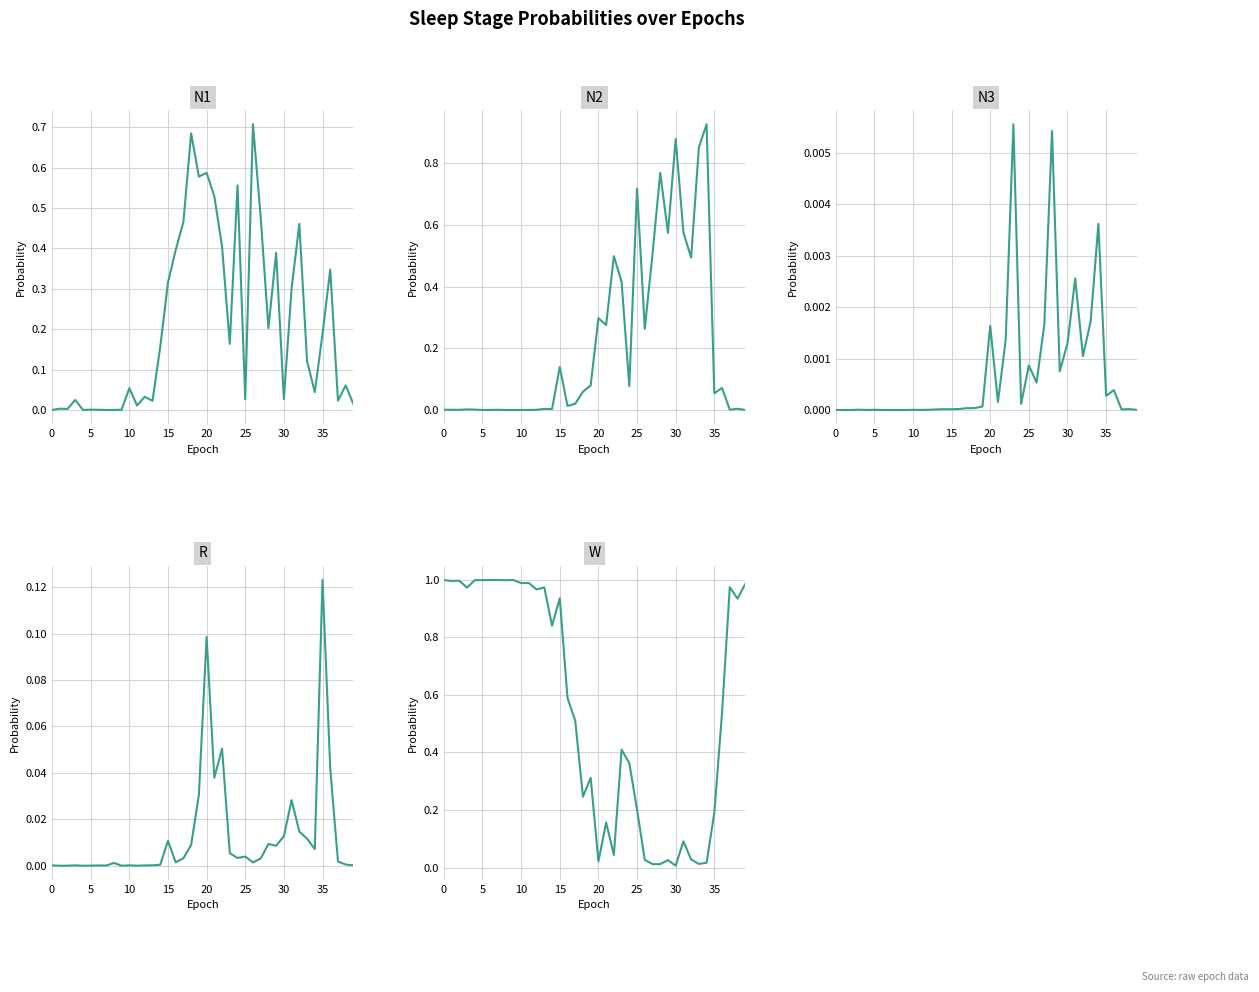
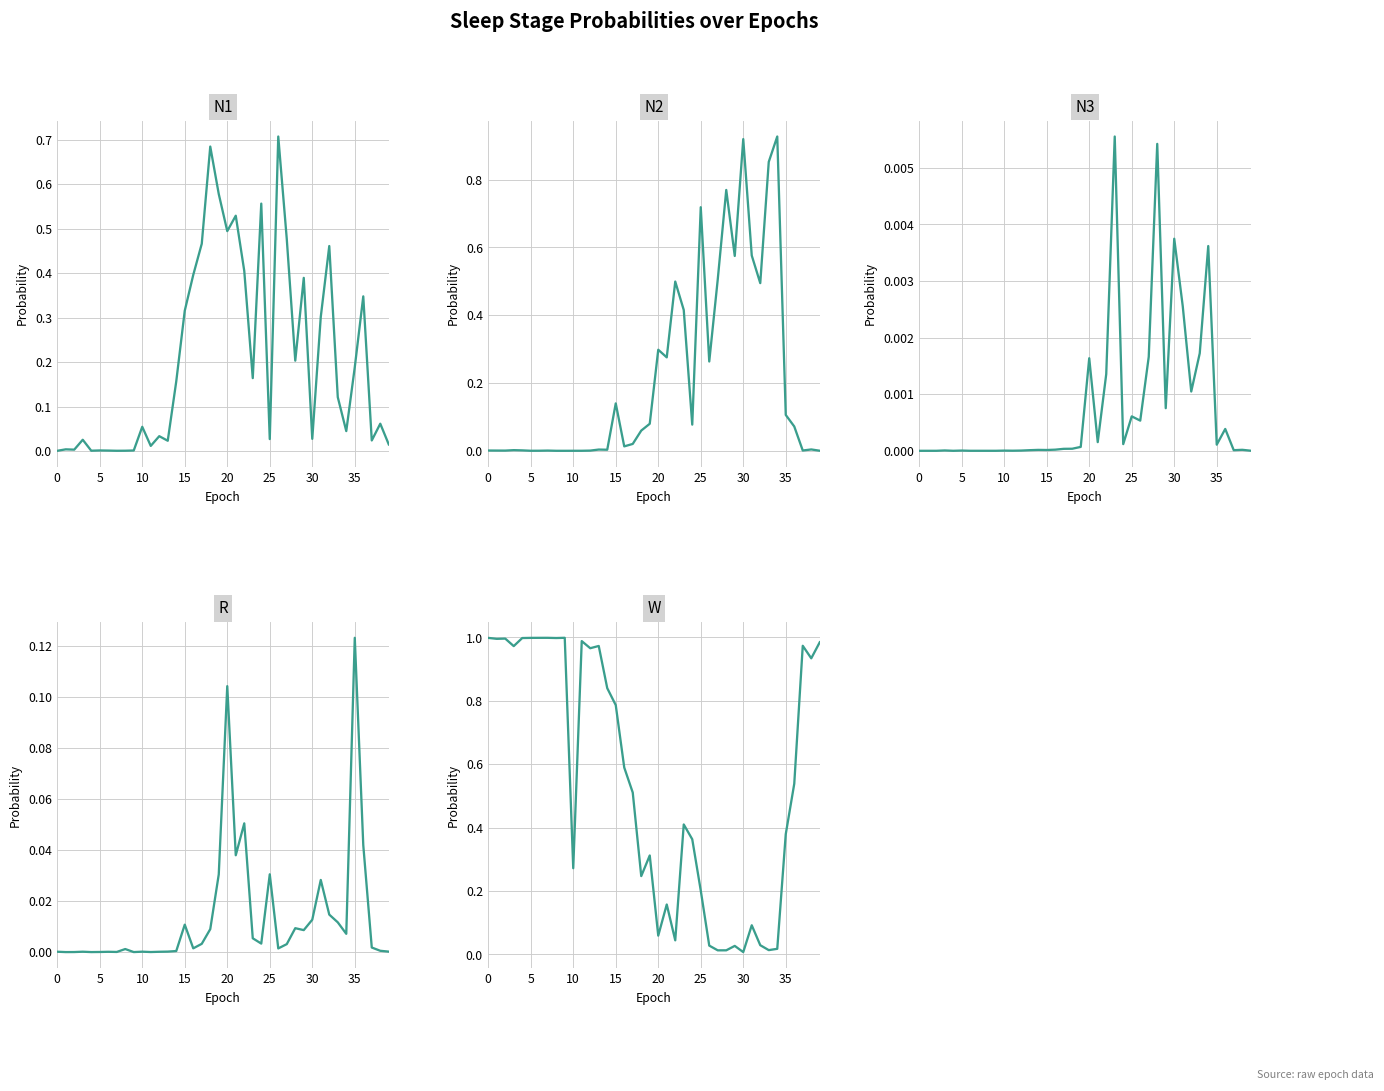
  {
    "N1": {
      "0": 0.00,
      "5": 0.00,
      "10": 0.05,
      "15": 0.32,
-     "20": 0.59,
+     "20": 0.49,
      "25": 0.03,
      "30": 0.03,
      "35": 0.19
    },
    "N2": {
      "0": 0.00,
      "5": 0.00,
      "10": 0.00,
      "15": 0.14,
      "20": 0.30,
      "25": 0.72,
-     "30": 0.88,
-     "35": 0.05
+     "30": 0.92,
+     "35": 0.11
    },
    "N3": {
      "0": 0.0000,
      "5": 0.0000,
      "10": 0.0000,
      "15": 0.0000,
      "20": 0.0016,
-     "25": 0.0009,
-     "30": 0.0013,
-     "35": 0.0003
+     "25": 0.0006,
+     "30": 0.0037,
+     "35": 0.0001
    },
    "R": {
      "0": 0.000,
      "5": 0.000,
      "10": 0.000,
      "15": 0.011,
-     "20": 0.099,
-     "25": 0.004,
+     "20": 0.104,
+     "25": 0.030,
      "30": 0.013,
      "35": 0.123
    },
    "W": {
      "0": 1.00,
      "5": 1.00,
-     "10": 0.99,
-     "15": 0.94,
-     "20": 0.02,
+     "10": 0.27,
+     "15": 0.79,
+     "20": 0.06,
      "25": 0.20,
      "30": 0.01,
-     "35": 0.19
+     "35": 0.38
    }
  }
